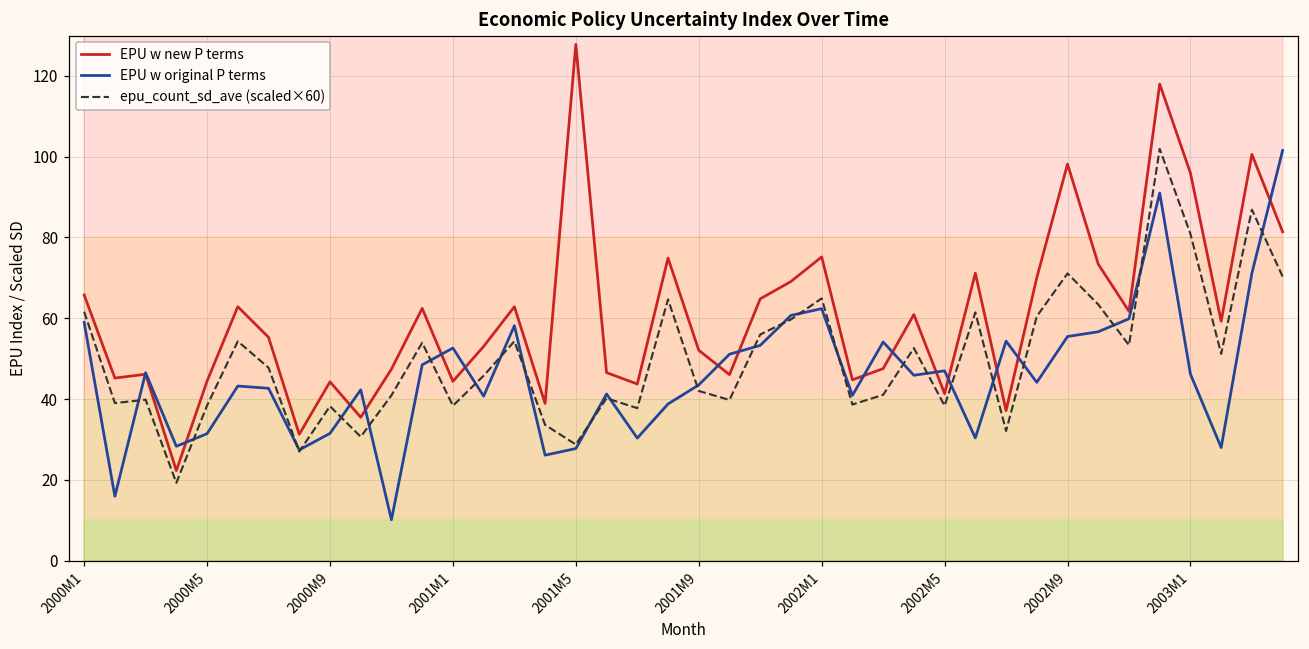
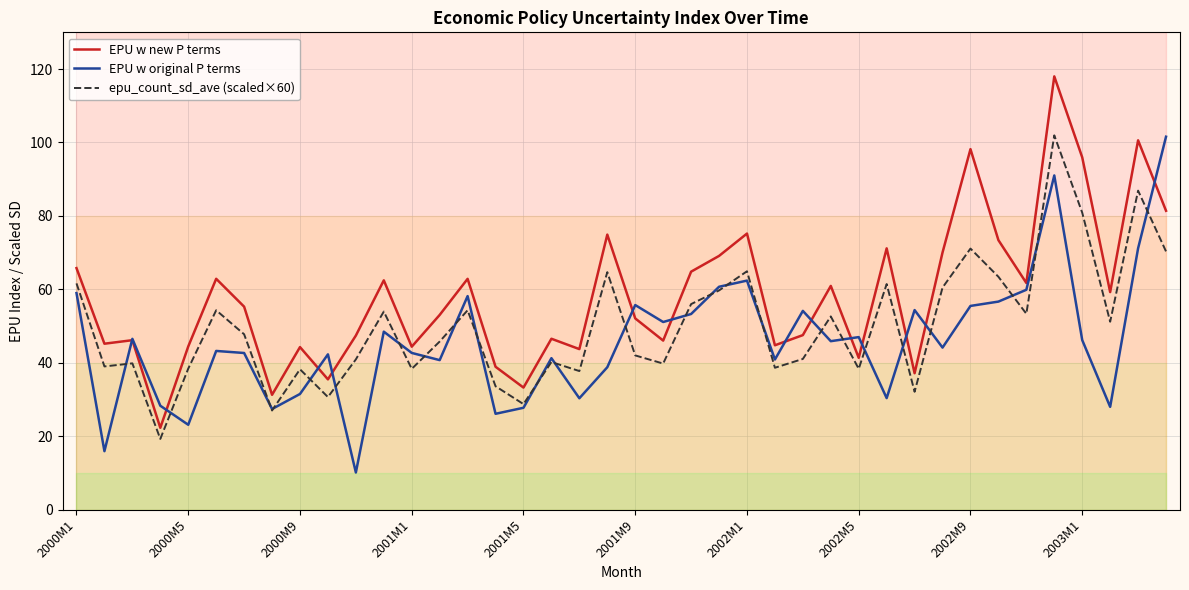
  {
    "EPU w new P terms": {
      "2000M1": 66,
      "2000M5": 44,
      "2000M9": 44,
      "2001M1": 44,
-     "2001M5": 128,
+     "2001M5": 33,
      "2001M9": 52,
      "2002M1": 75,
      "2002M5": 41,
      "2002M9": 98,
      "2003M1": 96
    },
    "EPU w original P terms": {
      "2000M1": 59,
-     "2000M5": 31,
+     "2000M5": 23,
      "2000M9": 32,
-     "2001M1": 53,
+     "2001M1": 43,
      "2001M5": 28,
-     "2001M9": 43,
+     "2001M9": 56,
      "2002M1": 62,
      "2002M5": 47,
      "2002M9": 55,
      "2003M1": 46
    },
    "epu_count_sd_ave (scaled×60)": {
      "2000M1": 62,
      "2000M5": 38,
      "2000M9": 38,
      "2001M1": 38,
      "2001M5": 29,
      "2001M9": 42,
      "2002M1": 65,
      "2002M5": 38,
      "2002M9": 71,
      "2003M1": 81
    }
  }
